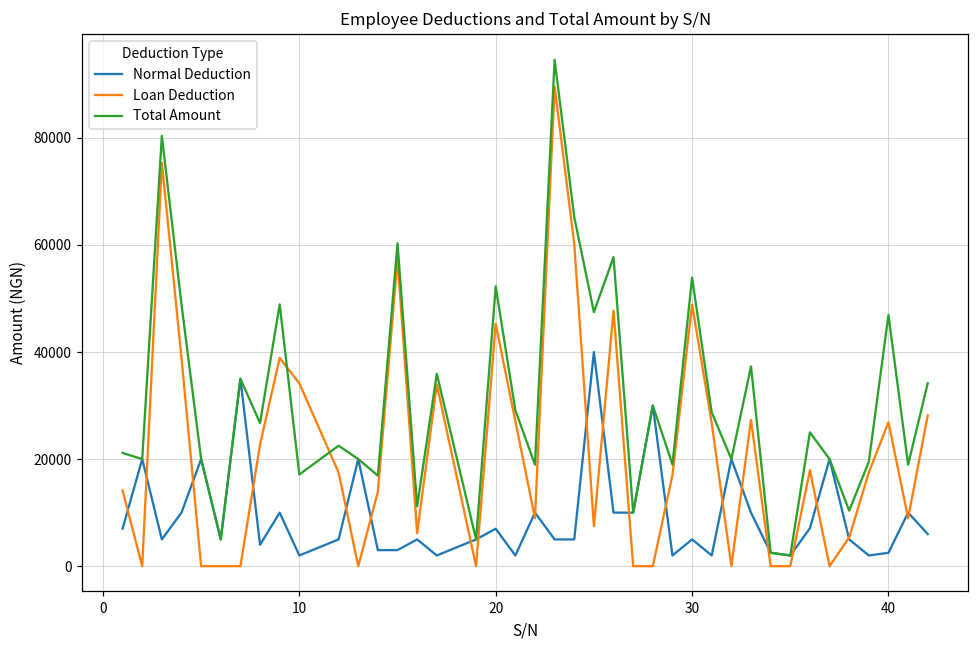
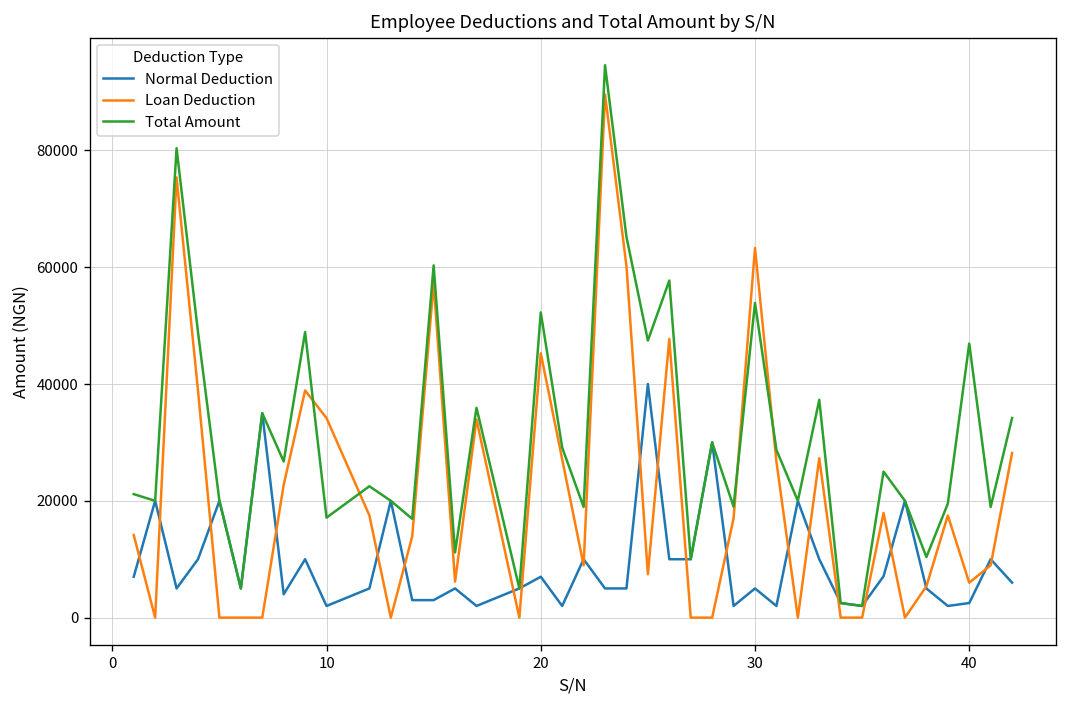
  {
    "Normal Deduction": {
      "10": 2000,
      "20": 7000,
      "30": 5000,
      "40": 3000
    },
    "Loan Deduction": {
      "10": 34000,
      "20": 45000,
-     "30": 49000,
-     "40": 27000
+     "30": 63000,
+     "40": 6000
    },
    "Total Amount": {
      "10": 17000,
      "20": 52000,
      "30": 54000,
      "40": 47000
    }
  }
